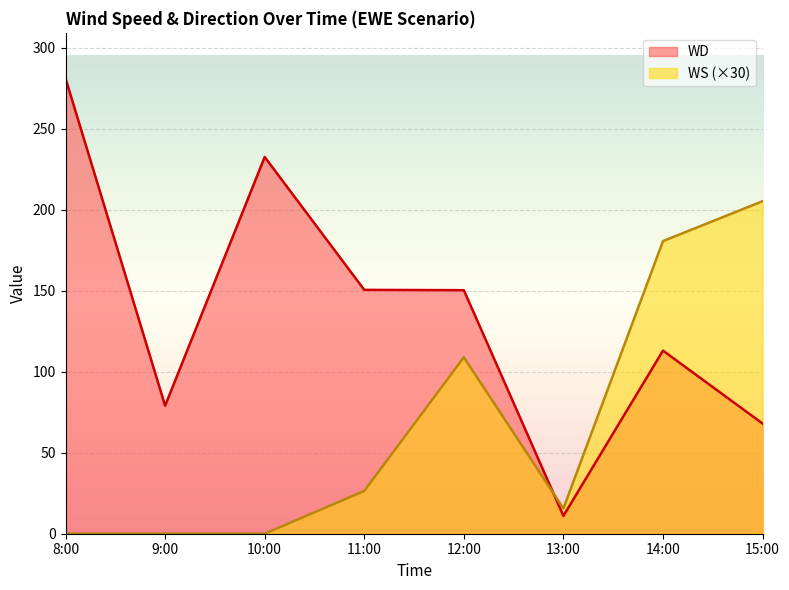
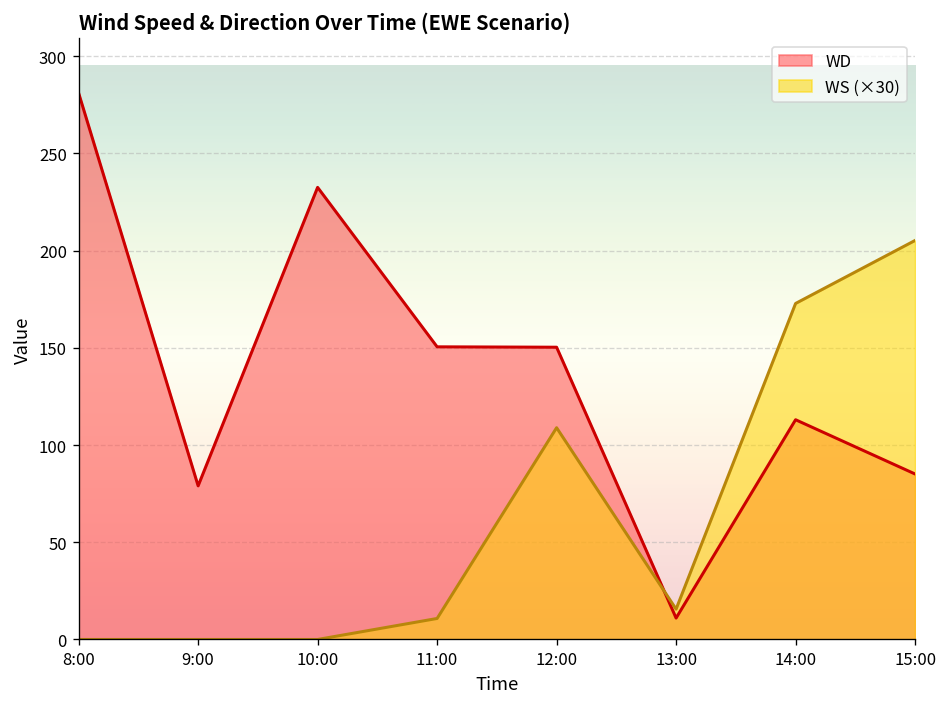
  {
    "WD": {
      "8:00": 281,
      "9:00": 79,
      "10:00": 233,
      "11:00": 151,
      "12:00": 150,
      "13:00": 11,
      "14:00": 113,
-     "15:00": 68
+     "15:00": 85
    },
    "WS (×30)": {
      "8:00": 0,
      "9:00": 0,
      "10:00": 0,
-     "11:00": 26,
+     "11:00": 11,
      "12:00": 109,
      "13:00": 16,
-     "14:00": 181,
+     "14:00": 173,
      "15:00": 205
    }
  }
